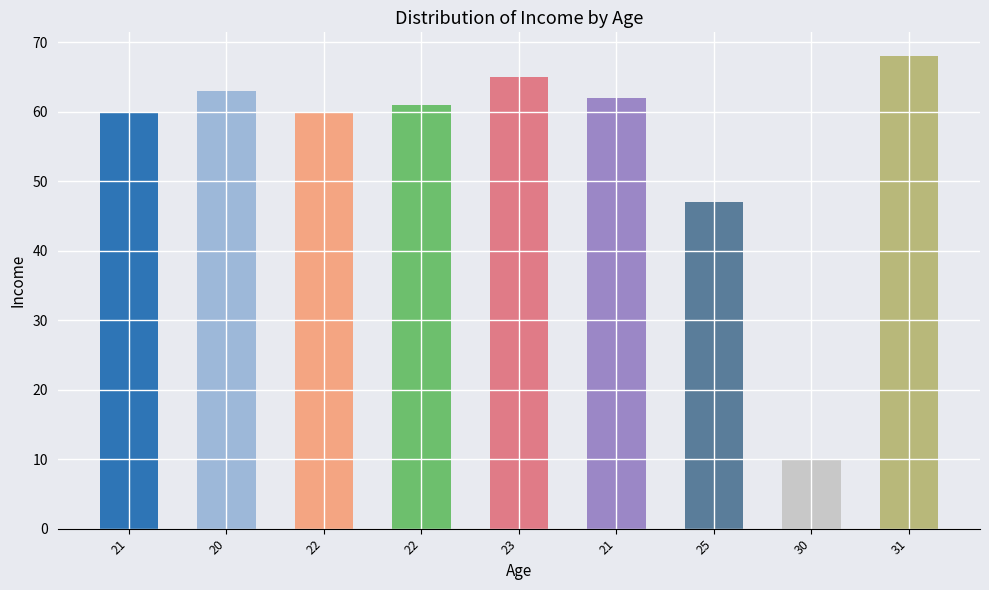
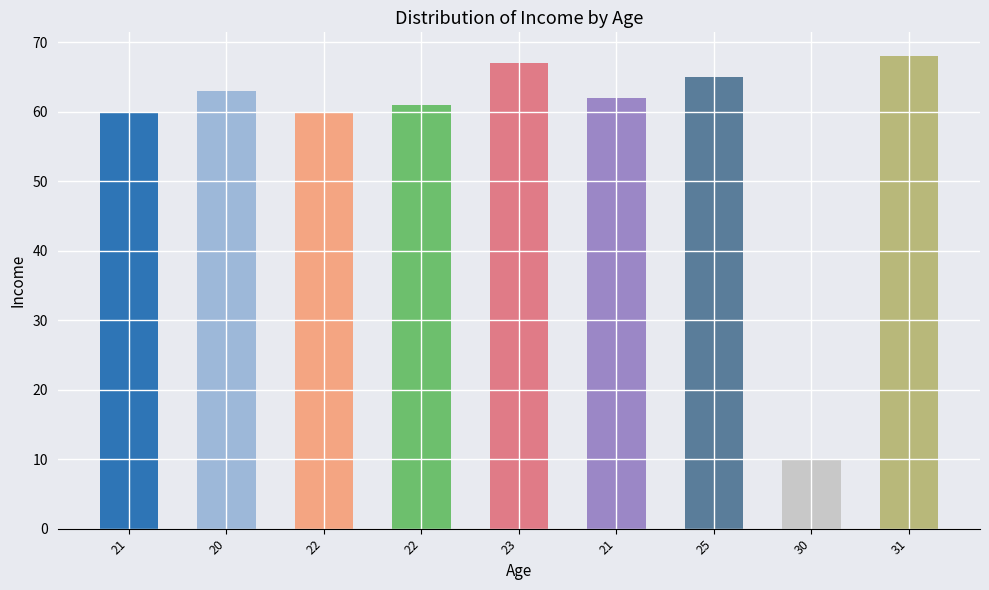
  {
    "20": 63,
-   "23": 65,
-   "25": 47,
+   "23": 67,
+   "25": 65,
    "30": 10,
    "31": 68
  }
